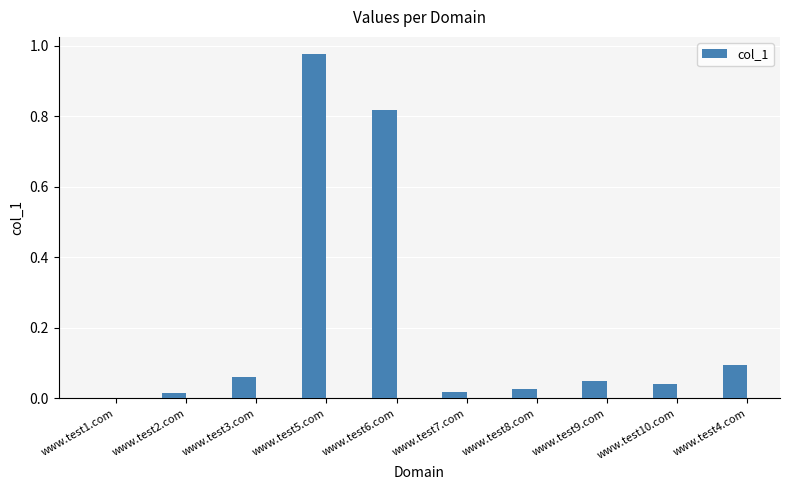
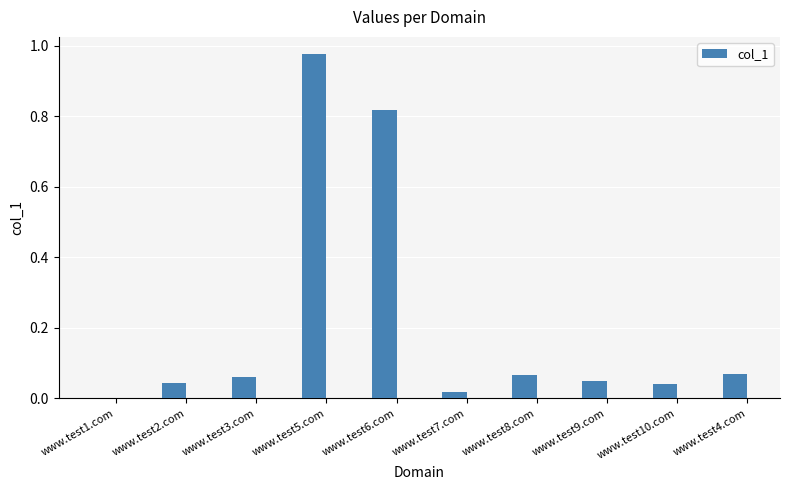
  {
    "www.test1.com": 0.00,
-   "www.test2.com": 0.01,
+   "www.test2.com": 0.04,
    "www.test3.com": 0.06,
    "www.test5.com": 0.98,
    "www.test6.com": 0.82,
    "www.test7.com": 0.02,
-   "www.test8.com": 0.03,
+   "www.test8.com": 0.07,
    "www.test9.com": 0.05,
    "www.test10.com": 0.04,
-   "www.test4.com": 0.09
+   "www.test4.com": 0.07
  }
